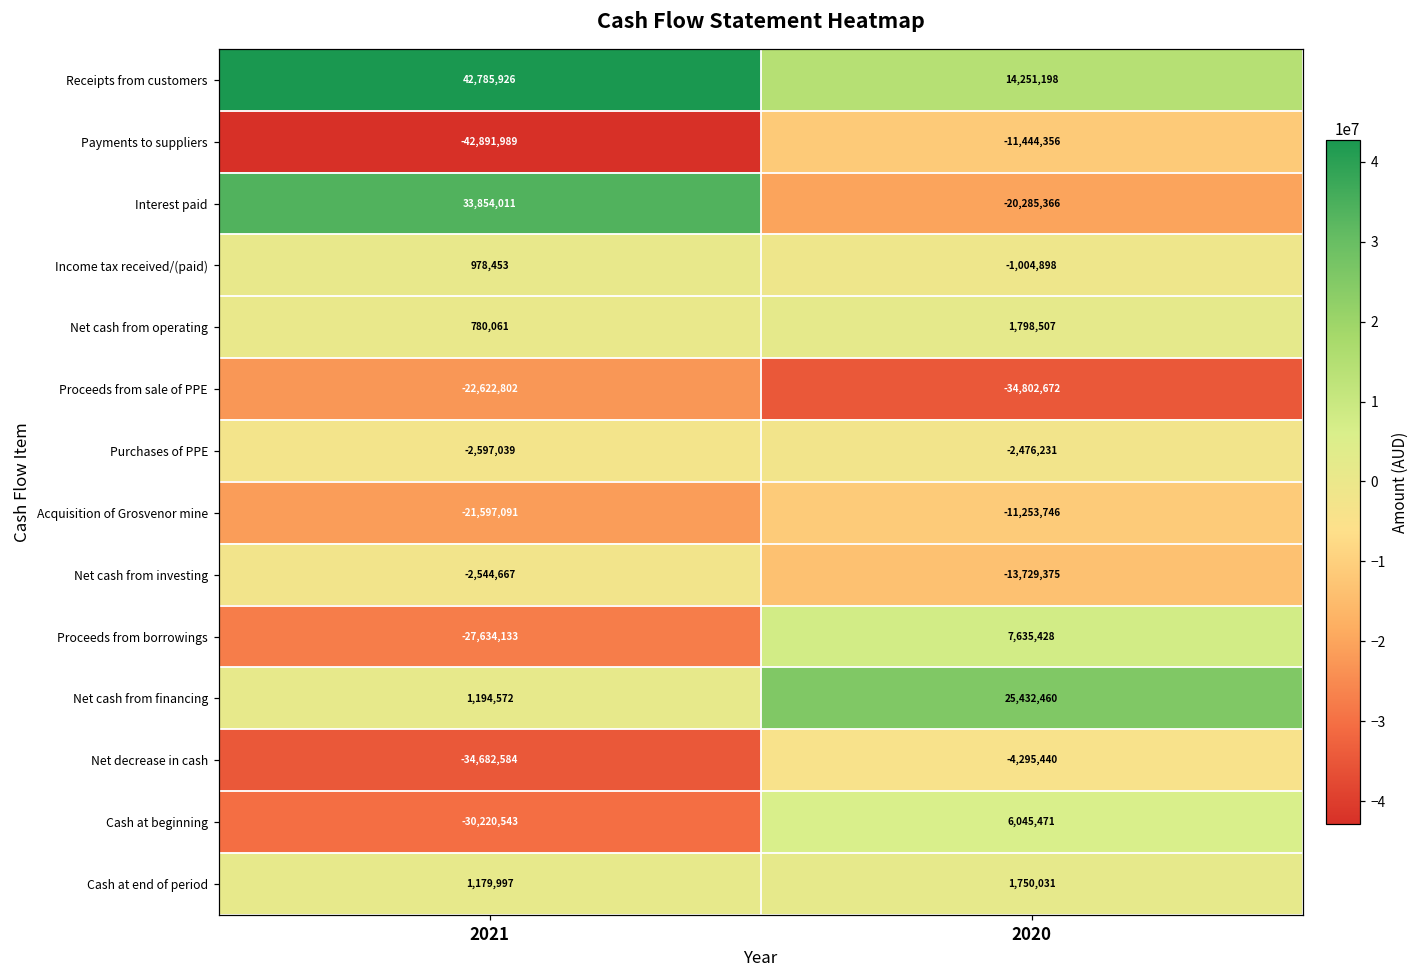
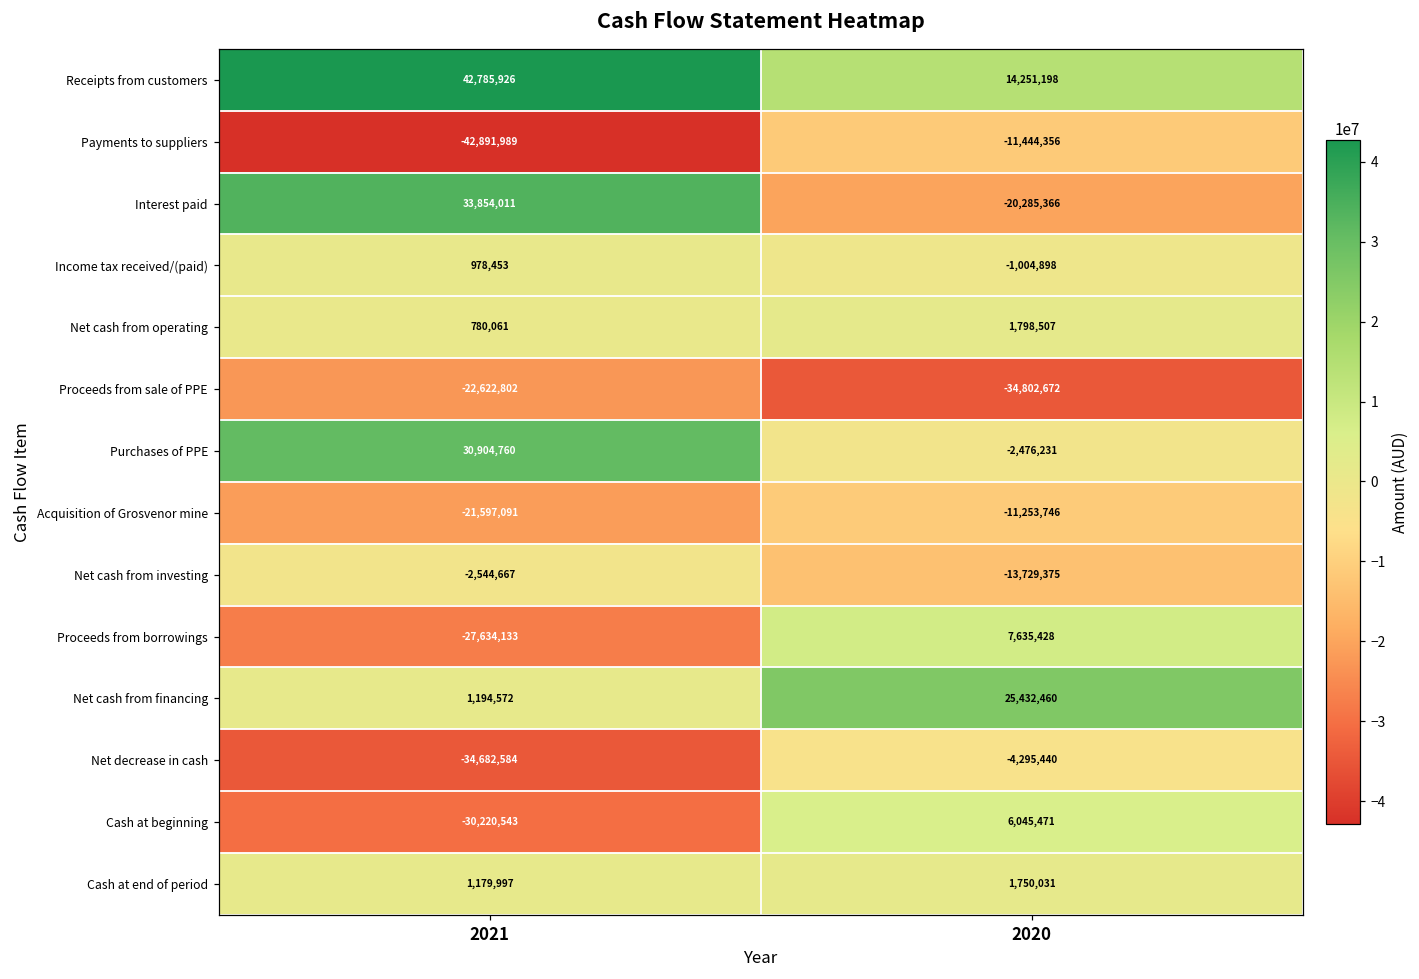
  {
    "Receipts from customers": {
      "2021": "42,785,926",
      "2020": "14,251,198"
    },
    "Payments to suppliers": {
      "2021": "-42,891,989",
      "2020": "-11,444,356"
    },
    "Interest paid": {
      "2021": "33,854,011",
      "2020": "-20,285,366"
    },
    "Income tax received/(paid)": {
      "2021": "978,453",
      "2020": "-1,004,898"
    },
    "Net cash from operating": {
      "2021": "780,061",
      "2020": "1,798,507"
    },
    "Proceeds from sale of PPE": {
      "2021": "-22,622,802",
      "2020": "-34,802,672"
    },
    "Purchases of PPE": {
-     "2021": "-2,597,039",
+     "2021": "30,904,760",
      "2020": "-2,476,231"
    },
    "Acquisition of Grosvenor mine": {
      "2021": "-21,597,091",
      "2020": "-11,253,746"
    },
    "Net cash from investing": {
      "2021": "-2,544,667",
      "2020": "-13,729,375"
    },
    "Proceeds from borrowings": {
      "2021": "-27,634,133",
      "2020": "7,635,428"
    },
    "Net cash from financing": {
      "2021": "1,194,572",
      "2020": "25,432,460"
    },
    "Net decrease in cash": {
      "2021": "-34,682,584",
      "2020": "-4,295,440"
    },
    "Cash at beginning": {
      "2021": "-30,220,543",
      "2020": "6,045,471"
    },
    "Cash at end of period": {
      "2021": "1,179,997",
      "2020": "1,750,031"
    }
  }
